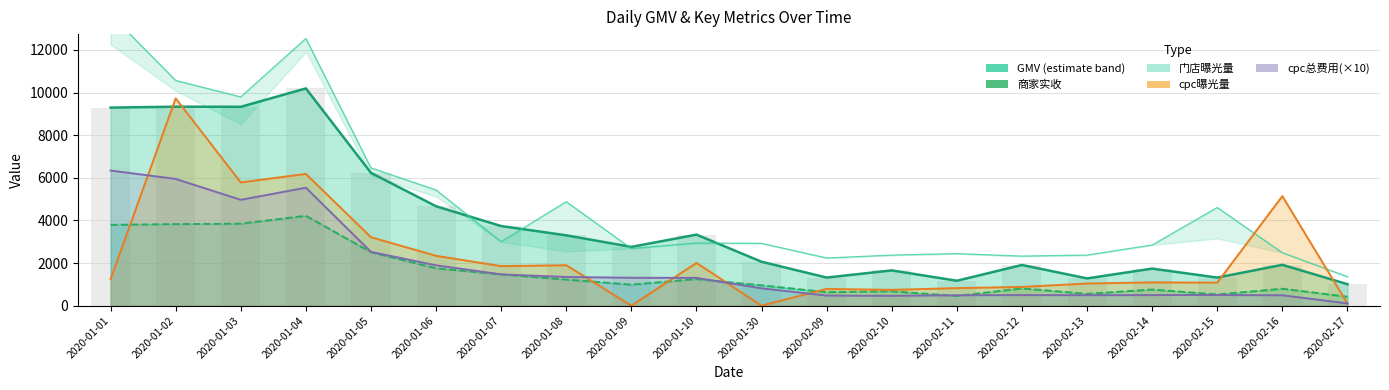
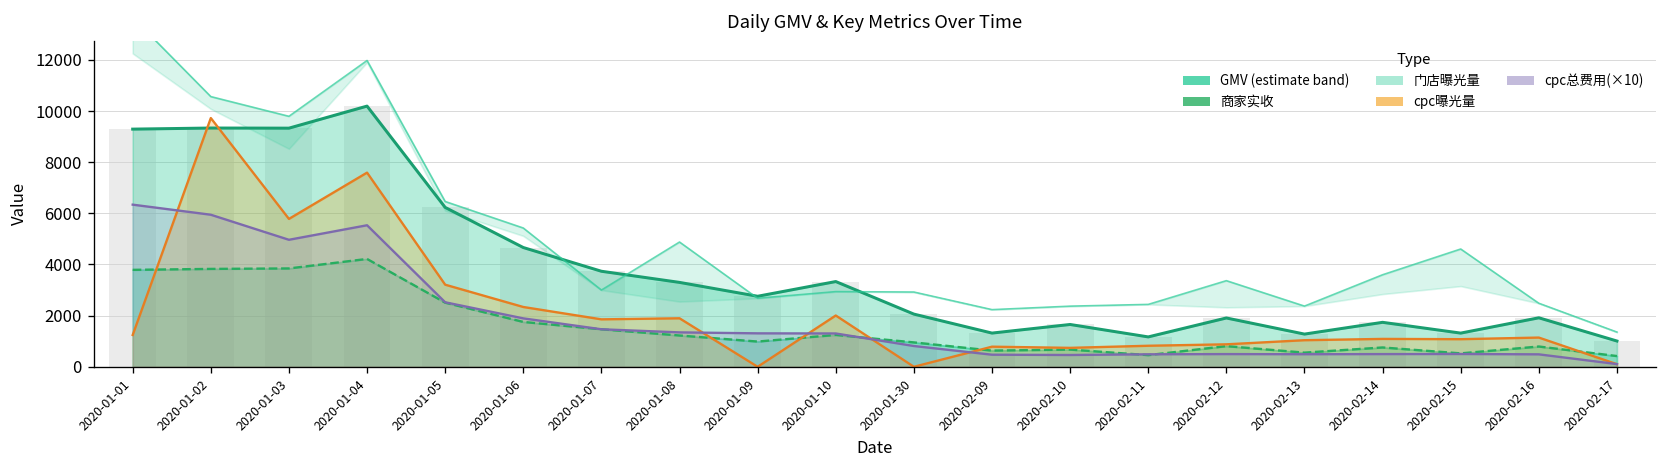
  {
    "门店曝光量": {
      "2020-01-02": 10600,
      "2020-01-03": 9800,
-     "2020-01-04": 12500,
+     "2020-01-04": 12000,
      "2020-01-05": 6500,
      "2020-01-06": 5400,
      "2020-01-07": 3000,
      "2020-01-08": 4900,
      "2020-01-10": 2900,
      "2020-01-30": 2900,
      "2020-02-09": 2200,
      "2020-02-10": 2400,
      "2020-02-11": 2400,
-     "2020-02-12": 2300,
+     "2020-02-12": 3400,
      "2020-02-13": 2400,
-     "2020-02-14": 2800,
+     "2020-02-14": 3600,
      "2020-02-15": 4600,
      "2020-02-16": 2500,
      "2020-02-17": 1400
    },
    "cpc曝光量": {
      "2020-01-01": 1200,
      "2020-01-02": 9700,
      "2020-01-03": 5800,
-     "2020-01-04": 6200,
+     "2020-01-04": 7600,
      "2020-01-05": 3200,
      "2020-01-06": 2300,
      "2020-01-07": 1900,
      "2020-01-08": 1900,
      "2020-01-09": 0,
      "2020-01-10": 2000,
      "2020-01-30": 0,
      "2020-02-09": 800,
      "2020-02-11": 800,
      "2020-02-13": 1000,
      "2020-02-14": 1100,
      "2020-02-15": 1100,
-     "2020-02-16": 5100
+     "2020-02-16": 1100
    }
  }
